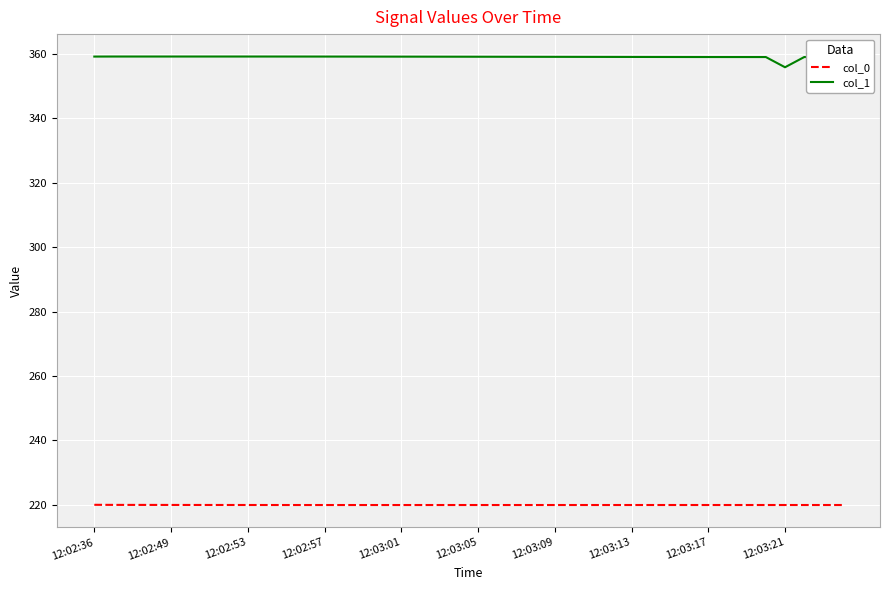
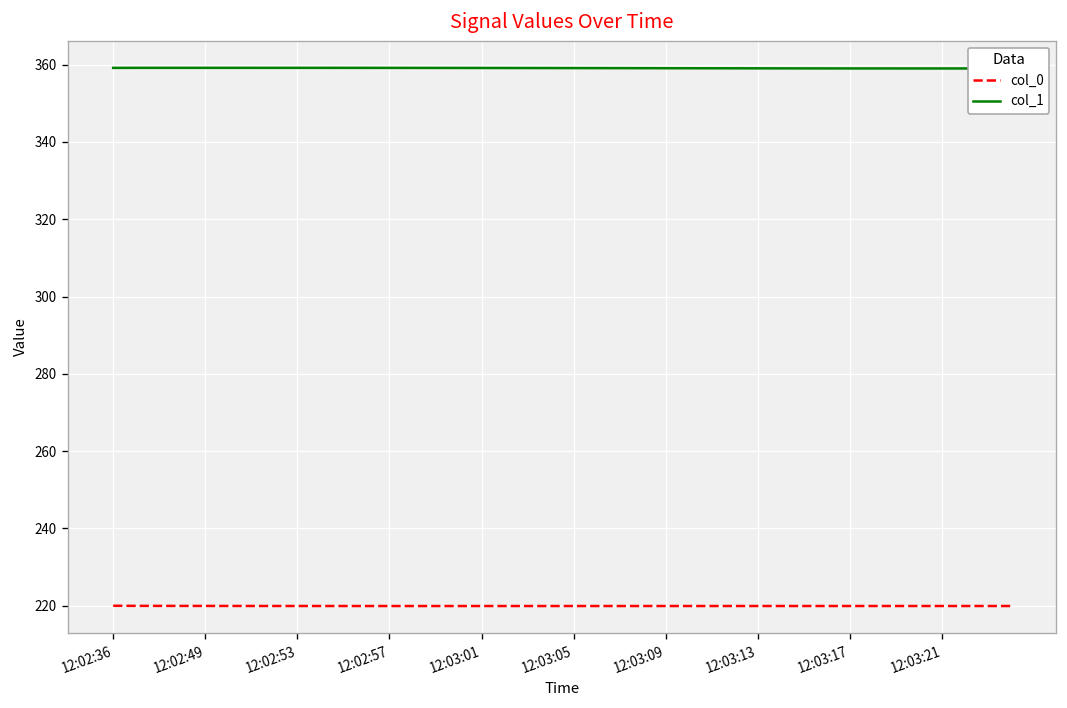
  {
    "col_0": {
      "12:02:36": 220,
      "12:02:49": 220,
      "12:02:53": 220,
      "12:02:57": 220,
      "12:03:01": 220,
      "12:03:05": 220,
      "12:03:09": 220,
      "12:03:13": 220,
      "12:03:17": 220,
      "12:03:21": 220
    },
    "col_1": {
      "12:02:36": 359,
      "12:02:49": 359,
      "12:02:53": 359,
      "12:02:57": 359,
      "12:03:01": 359,
      "12:03:05": 359,
      "12:03:09": 359,
      "12:03:13": 359,
      "12:03:17": 359,
-     "12:03:21": 356
+     "12:03:21": 359
    }
  }
